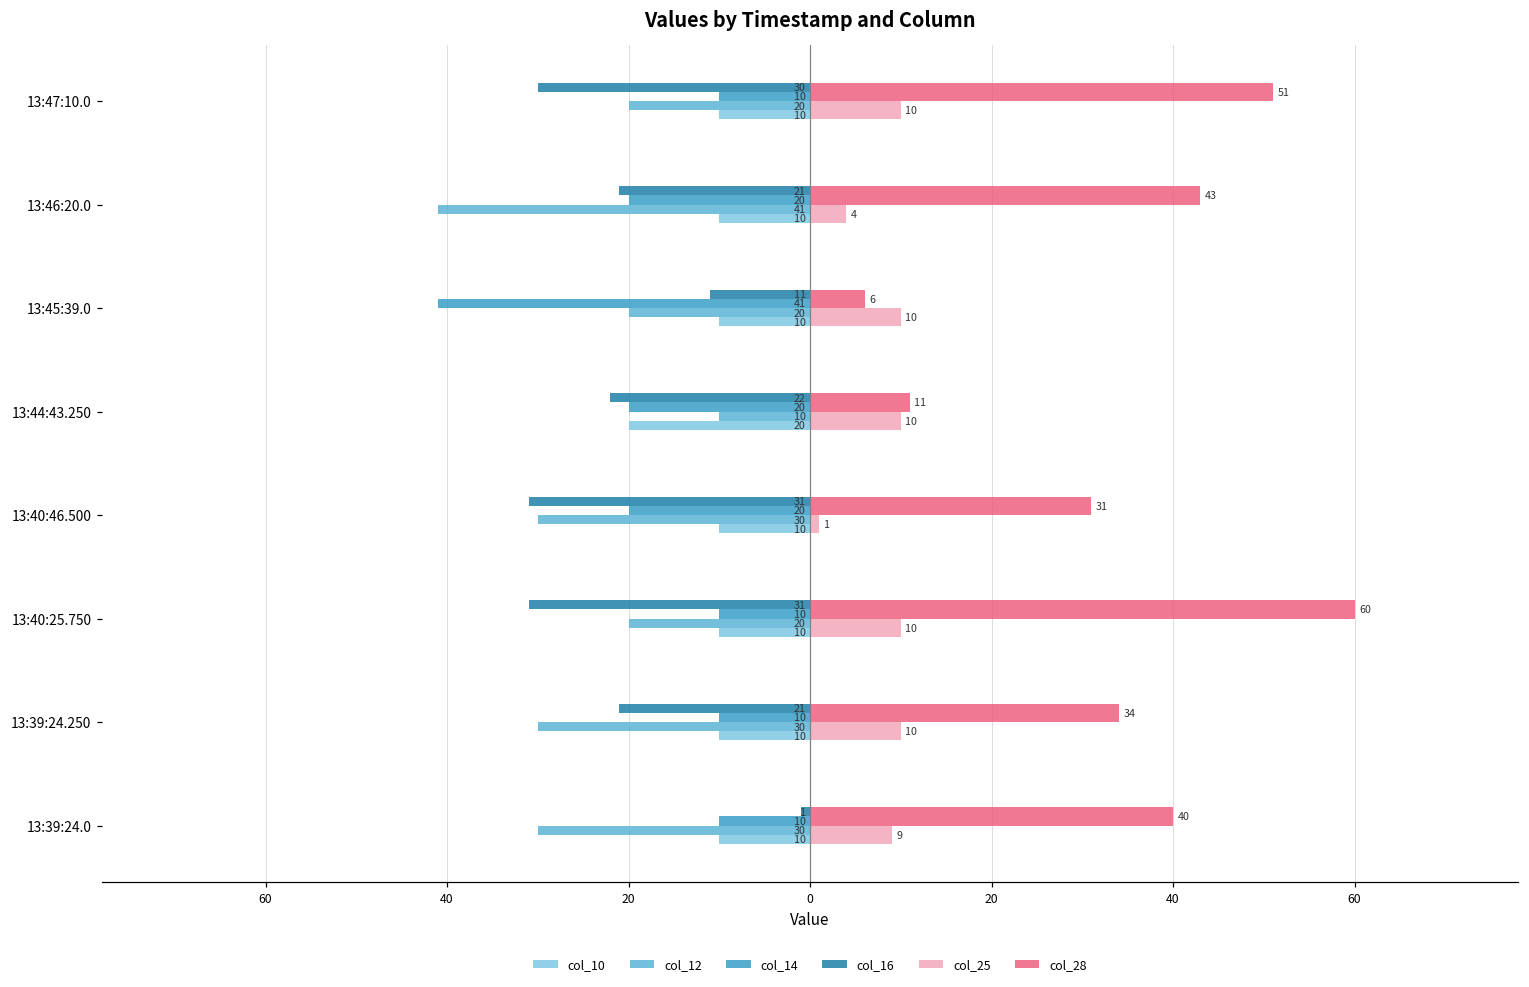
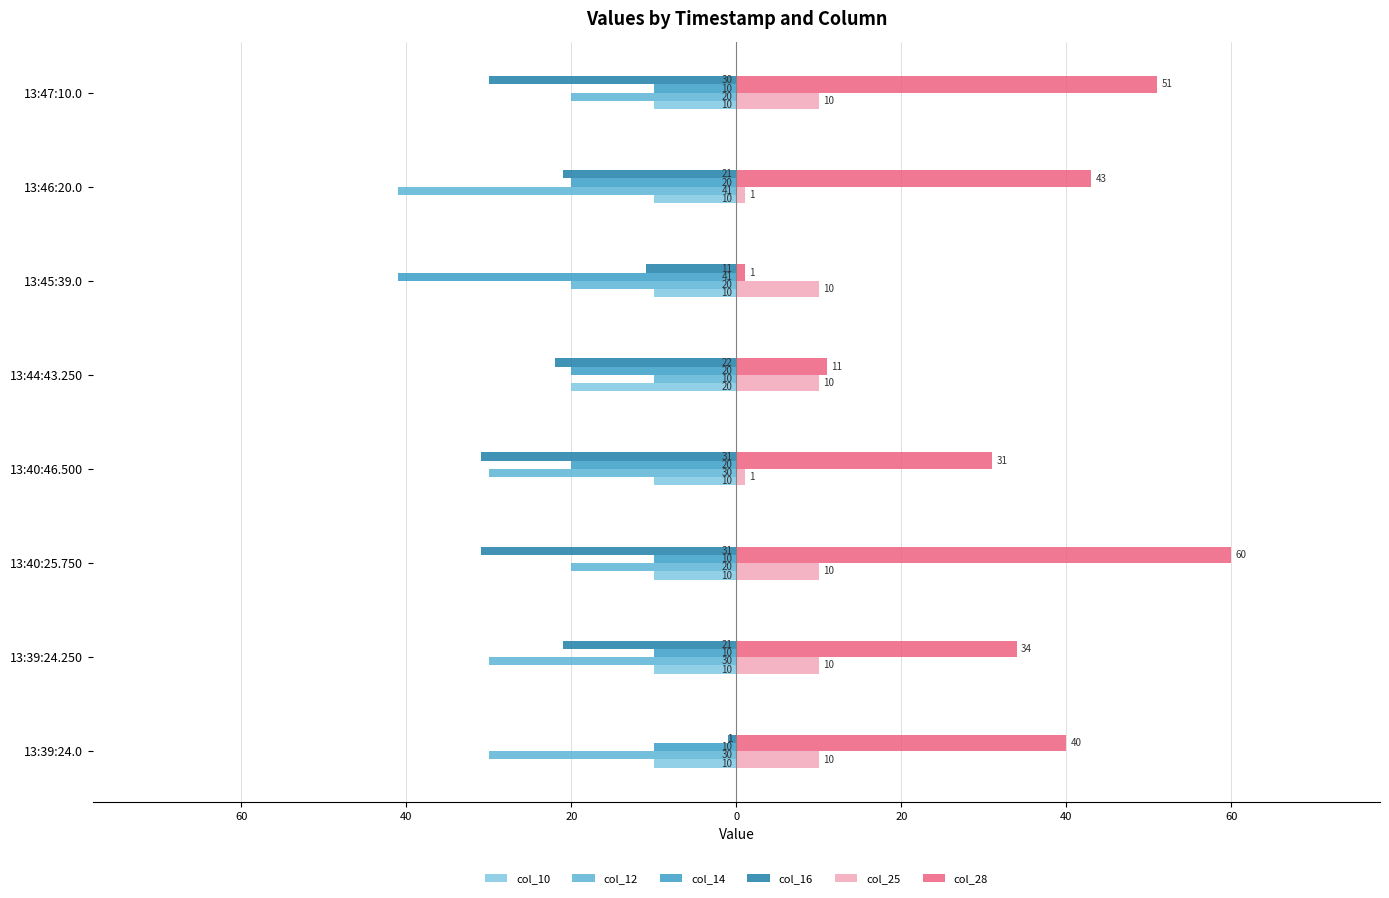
  {
    "col_25": {
      "13:47:10.0": 10,
-     "13:46:20.0": 4,
+     "13:46:20.0": 1,
      "13:45:39.0": 10,
      "13:44:43.250": 10,
      "13:40:46.500": 1,
      "13:40:25.750": 10,
      "13:39:24.250": 10,
-     "13:39:24.0": 9
+     "13:39:24.0": 10
    },
    "col_28": {
      "13:47:10.0": 51,
      "13:46:20.0": 43,
-     "13:45:39.0": 6,
+     "13:45:39.0": 1,
      "13:44:43.250": 11,
      "13:40:46.500": 31,
      "13:40:25.750": 60,
      "13:39:24.250": 34,
      "13:39:24.0": 40
    }
  }
